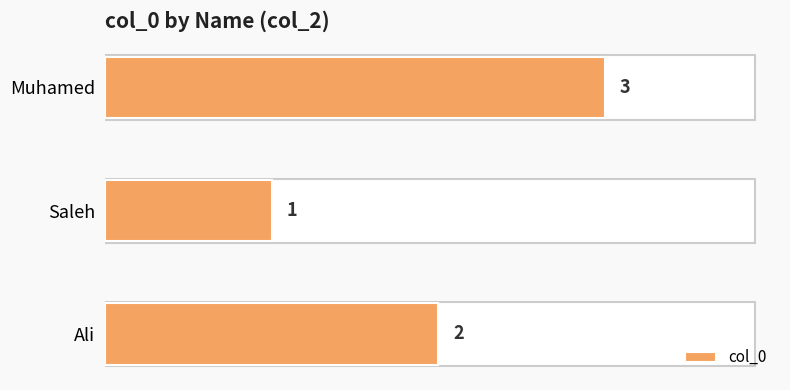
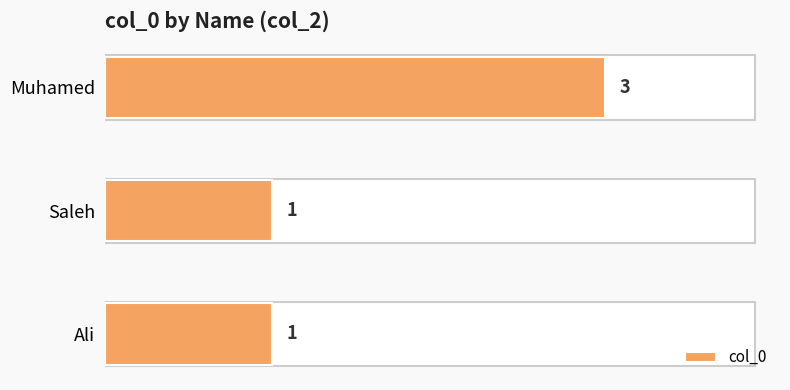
  {
    "Muhamed": 3,
    "Saleh": 1,
-   "Ali": 2
+   "Ali": 1
  }
